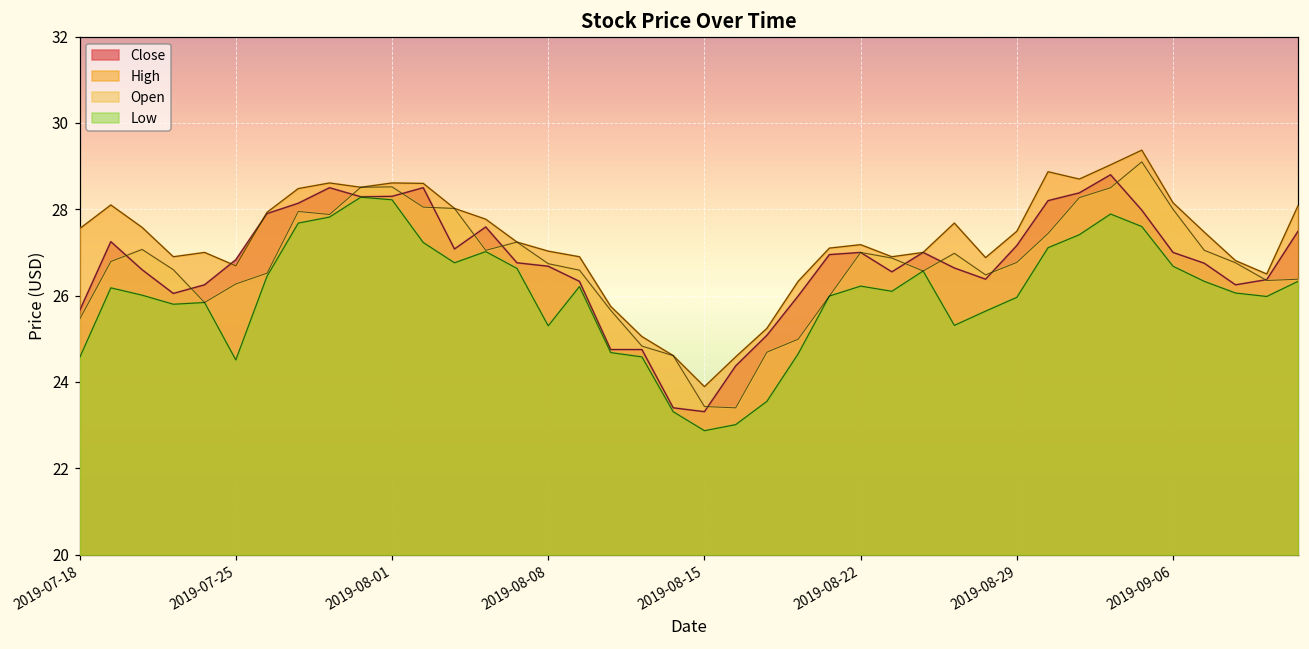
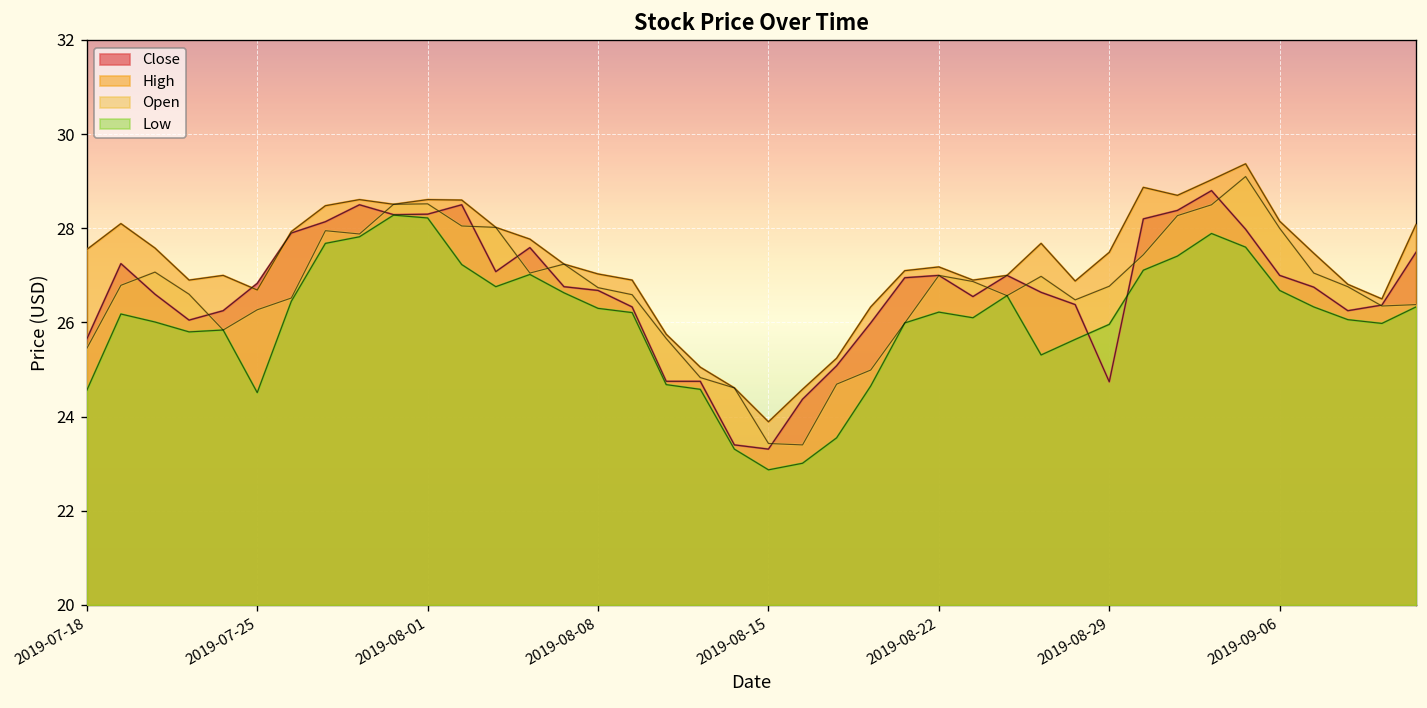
  {
    "Close": {
      "2019-07-18": 25.7,
      "2019-07-25": 26.8,
      "2019-08-01": 28.3,
      "2019-08-15": 23.3,
-     "2019-08-29": 27.2,
+     "2019-08-29": 24.7,
      "2019-09-06": 27.0
    },
    "Low": {
      "2019-07-18": 24.6,
      "2019-07-25": 24.5,
      "2019-08-01": 28.2,
-     "2019-08-08": 25.3,
+     "2019-08-08": 26.3,
      "2019-08-15": 22.9,
      "2019-08-22": 26.2,
      "2019-08-29": 26.0,
      "2019-09-06": 26.7
    }
  }
